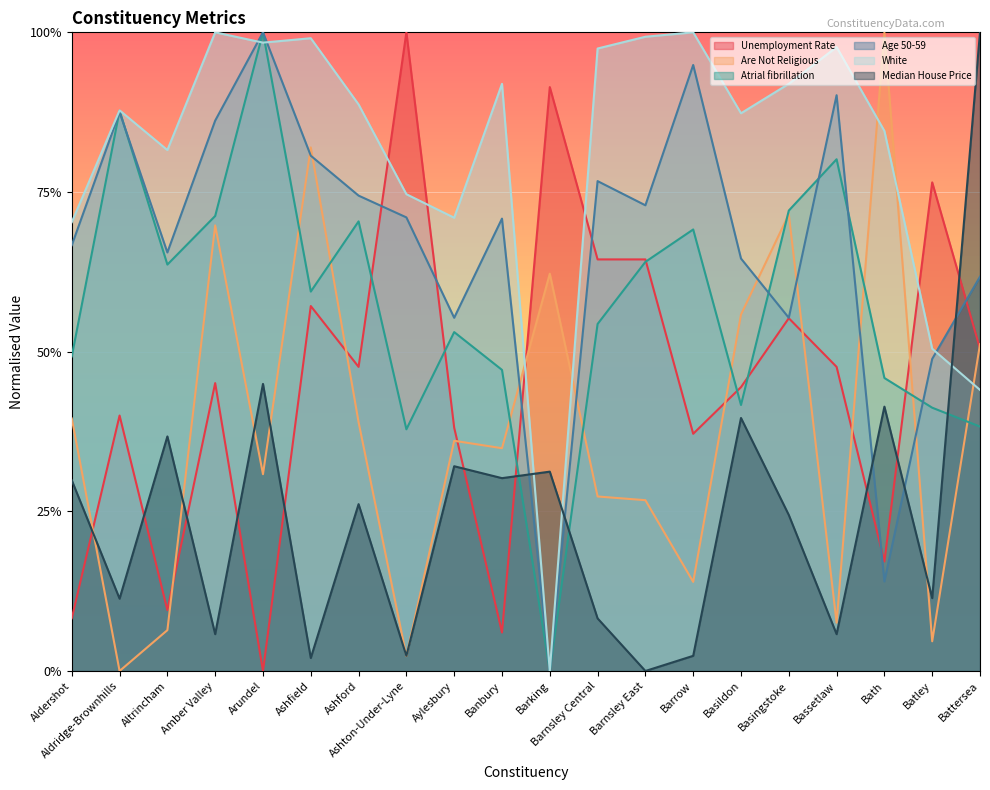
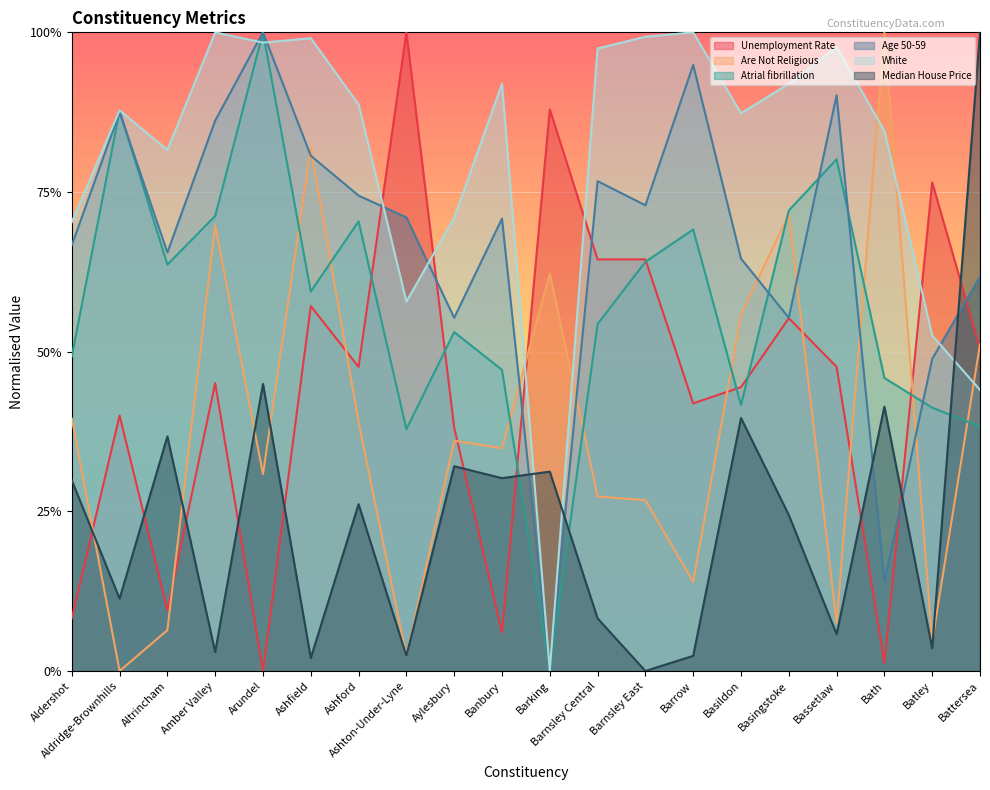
  {
    "Unemployment Rate": {
      "Aldershot": "8%",
      "Aldridge-Brownhills": "40%",
      "Altrincham": "10%",
      "Amber Valley": "45%",
      "Arundel": "0%",
      "Ashfield": "57%",
      "Ashford": "48%",
      "Ashton-Under-Lyne": "100%",
      "Aylesbury": "38%",
      "Banbury": "6%",
-     "Barking": "91%",
+     "Barking": "88%",
      "Barnsley Central": "64%",
-     "Barrow": "37%",
+     "Barrow": "42%",
      "Basildon": "44%",
      "Bassetlaw": "48%",
-     "Bath": "17%",
+     "Bath": "1%",
      "Batley": "77%",
      "Battersea": "50%"
    },
    "Are Not Religious": {
      "Aldershot": "40%",
      "Aldridge-Brownhills": "0%",
      "Altrincham": "6%",
      "Amber Valley": "70%",
      "Arundel": "31%",
      "Ashfield": "82%",
      "Ashford": "39%",
      "Aylesbury": "36%",
      "Banbury": "35%",
      "Barking": "62%",
      "Barnsley Central": "27%",
      "Barnsley East": "27%",
      "Barrow": "14%",
      "Basildon": "56%",
      "Basingstoke": "72%",
      "Bassetlaw": "8%",
      "Bath": "100%",
      "Batley": "5%",
      "Battersea": "51%"
    },
    "White": {
      "Aldershot": "70%",
      "Altrincham": "82%",
      "Amber Valley": "100%",
      "Arundel": "98%",
      "Ashfield": "99%",
      "Ashford": "89%",
-     "Ashton-Under-Lyne": "75%",
+     "Ashton-Under-Lyne": "58%",
      "Aylesbury": "71%",
      "Banbury": "92%",
      "Barnsley Central": "97%",
      "Barnsley East": "99%",
      "Barrow": "100%",
      "Basildon": "87%",
      "Bath": "85%",
-     "Batley": "50%",
+     "Batley": "53%",
      "Battersea": "44%"
    },
    "Median House Price": {
      "Aldershot": "30%",
      "Aldridge-Brownhills": "11%",
      "Altrincham": "37%",
-     "Amber Valley": "6%",
+     "Amber Valley": "3%",
      "Arundel": "45%",
      "Ashfield": "2%",
      "Ashford": "26%",
      "Aylesbury": "32%",
      "Banbury": "30%",
      "Barking": "31%",
      "Barnsley Central": "8%",
      "Barnsley East": "0%",
      "Barrow": "2%",
      "Basildon": "40%",
      "Basingstoke": "24%",
      "Bassetlaw": "6%",
      "Bath": "41%",
-     "Batley": "11%",
+     "Batley": "4%",
      "Battersea": "100%"
    }
  }
